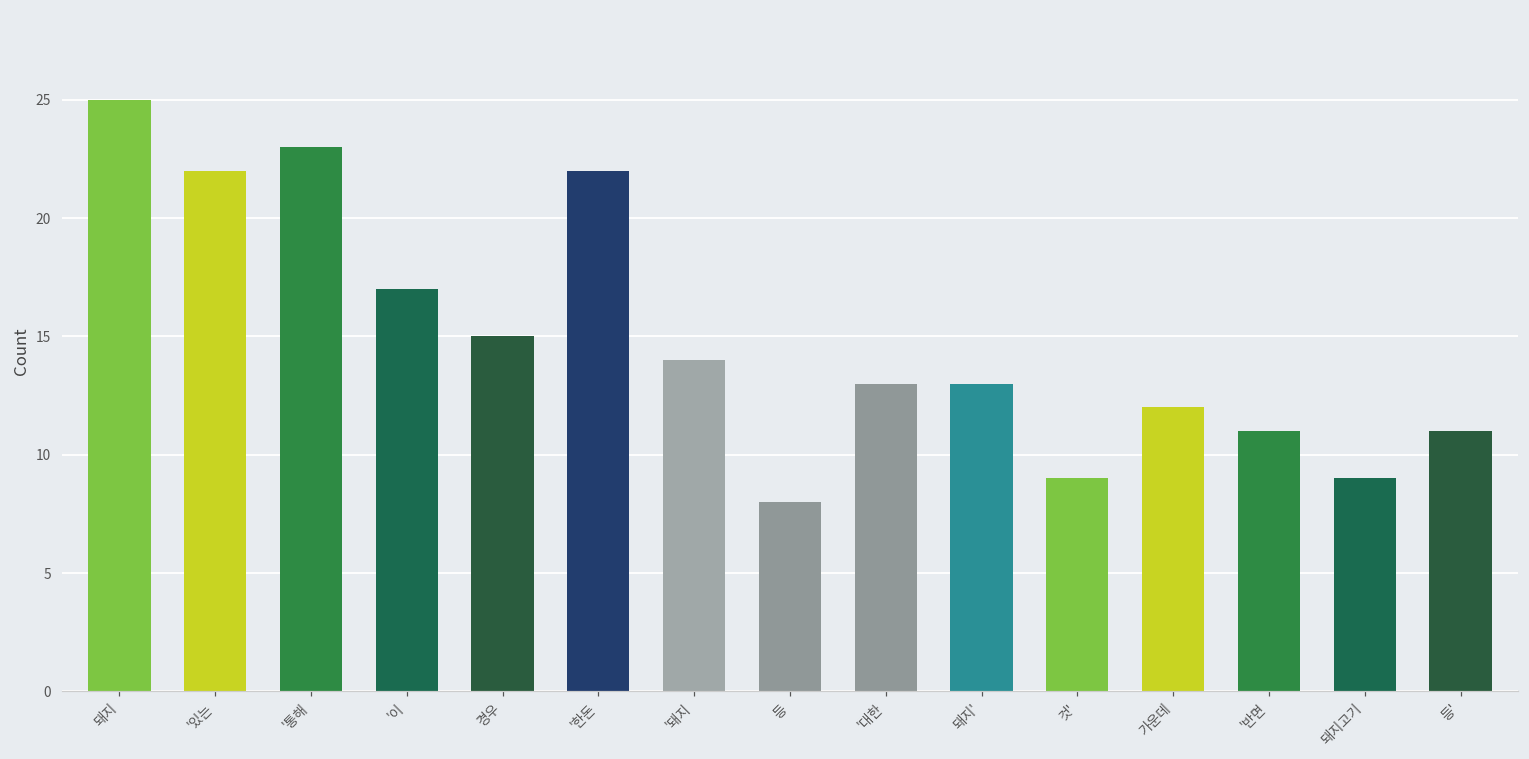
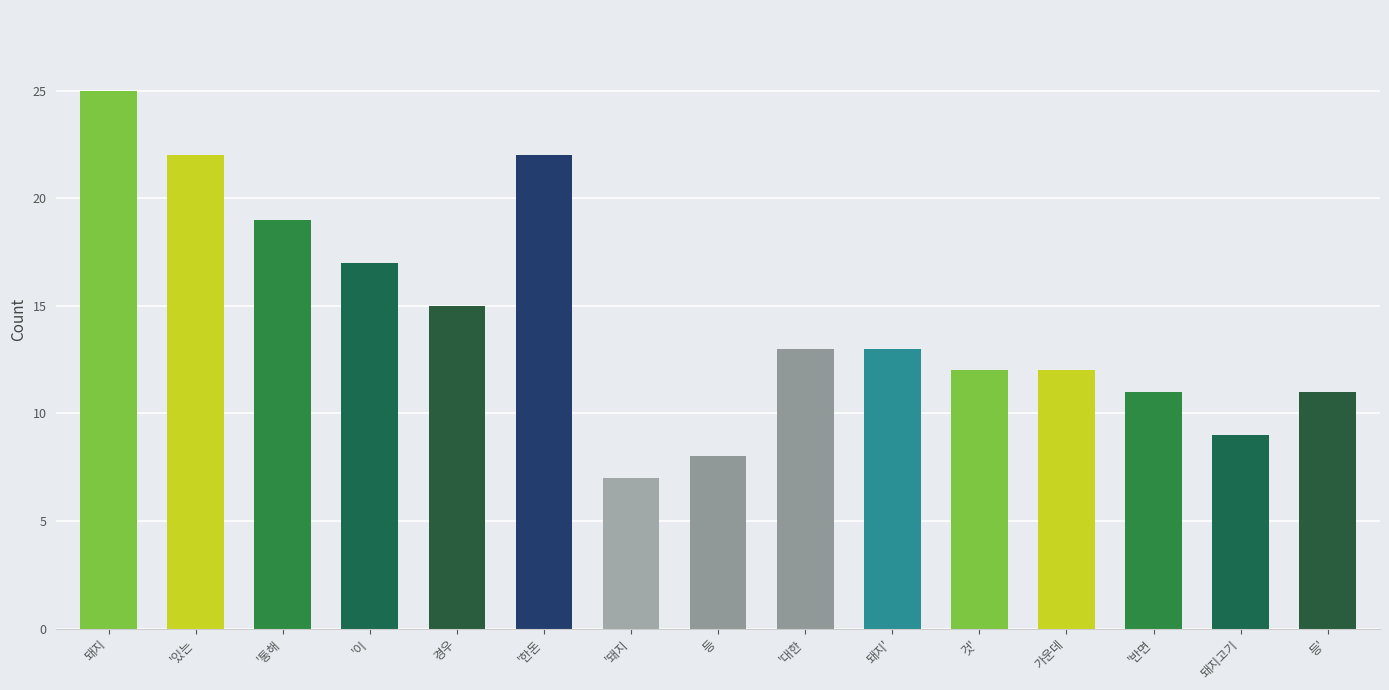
  {
    "돼지": 25,
    "'있는": 22,
-   "'통해": 23,
+   "'통해": 19,
    "'이": 17,
    "경우": 15,
    "'한돈": 22,
-   "'돼지": 14,
+   "'돼지": 7,
    "등": 8,
    "'대한": 13,
    "돼지'": 13,
-   "것'": 9,
+   "것'": 12,
    "가운데": 12,
    "'반면": 11,
    "돼지고기": 9,
    "등'": 11
  }
